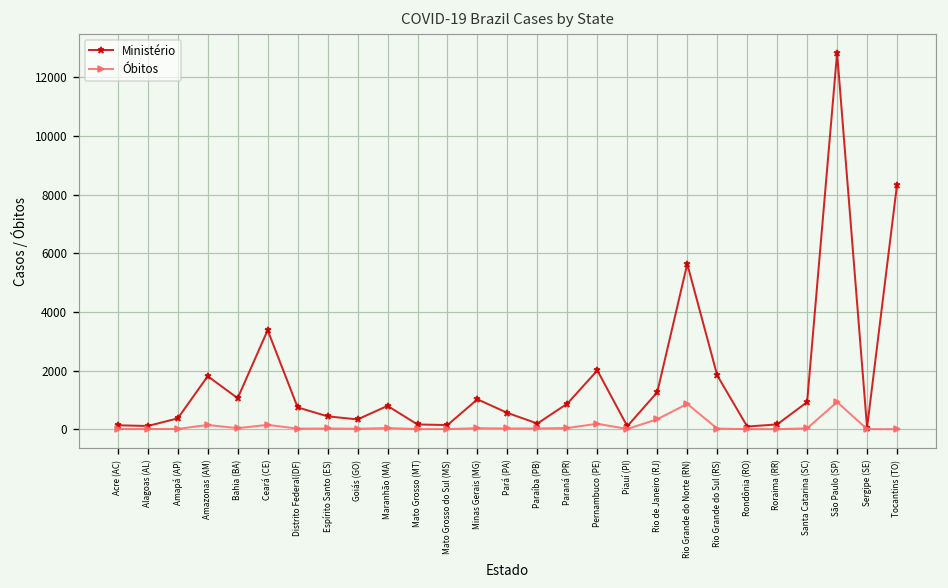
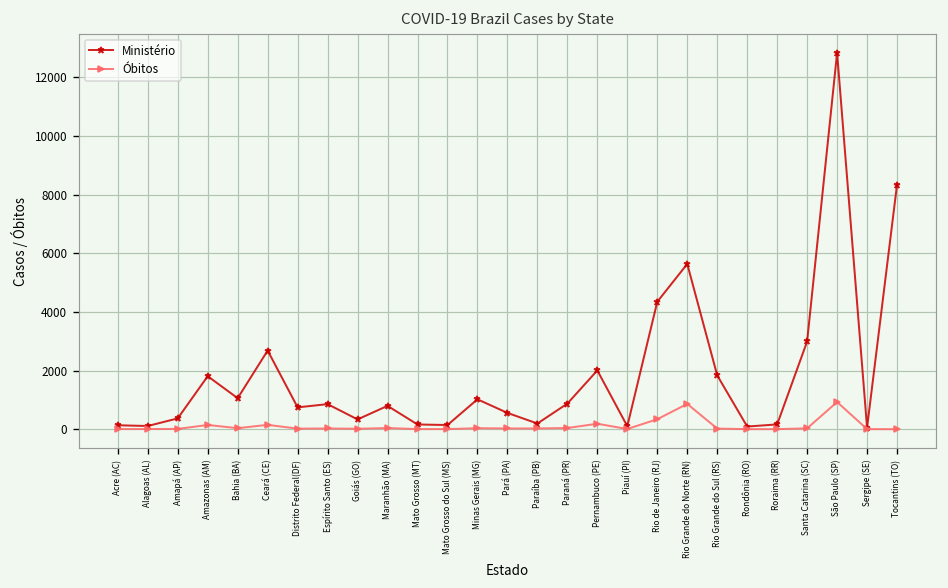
  {
    "Ministério": {
      "Acre (AC)": 100,
      "Amapá (AP)": 400,
      "Amazonas (AM)": 1800,
      "Bahia (BA)": 1100,
-     "Ceará (CE)": 3400,
+     "Ceará (CE)": 2700,
      "Distrito Federal(DF)": 700,
-     "Espírito Santo (ES)": 400,
+     "Espírito Santo (ES)": 900,
      "Goiás (GO)": 300,
      "Maranhão (MA)": 800,
      "Mato Grosso (MT)": 200,
      "Mato Grosso do Sul (MS)": 100,
      "Minas Gerais (MG)": 1000,
      "Pará (PA)": 600,
      "Paraíba (PB)": 200,
      "Paraná (PR)": 900,
      "Pernambuco (PE)": 2000,
-     "Rio de Janeiro (RJ)": 1300,
+     "Rio de Janeiro (RJ)": 4300,
      "Rio Grande do Norte (RN)": 5600,
      "Rio Grande do Sul (RS)": 1800,
      "Roraima (RR)": 200,
-     "Santa Catarina (SC)": 900,
+     "Santa Catarina (SC)": 3000,
      "São Paulo (SP)": 12800,
      "Tocantins (TO)": 8300
    },
    "Óbitos": {
      "Acre (AC)": 0,
      "Amapá (AP)": 0,
      "Amazonas (AM)": 100,
      "Bahia (BA)": 0,
      "Ceará (CE)": 100,
      "Distrito Federal(DF)": 0,
      "Espírito Santo (ES)": 0,
      "Goiás (GO)": 0,
      "Maranhão (MA)": 0,
      "Mato Grosso (MT)": 0,
      "Mato Grosso do Sul (MS)": 0,
      "Minas Gerais (MG)": 0,
      "Pará (PA)": 0,
      "Paraíba (PB)": 0,
      "Paraná (PR)": 0,
      "Pernambuco (PE)": 200,
      "Rio de Janeiro (RJ)": 300,
      "Rio Grande do Norte (RN)": 900,
      "Rio Grande do Sul (RS)": 0,
      "Roraima (RR)": 0,
      "Santa Catarina (SC)": 0,
      "São Paulo (SP)": 900,
      "Tocantins (TO)": 0
    }
  }
